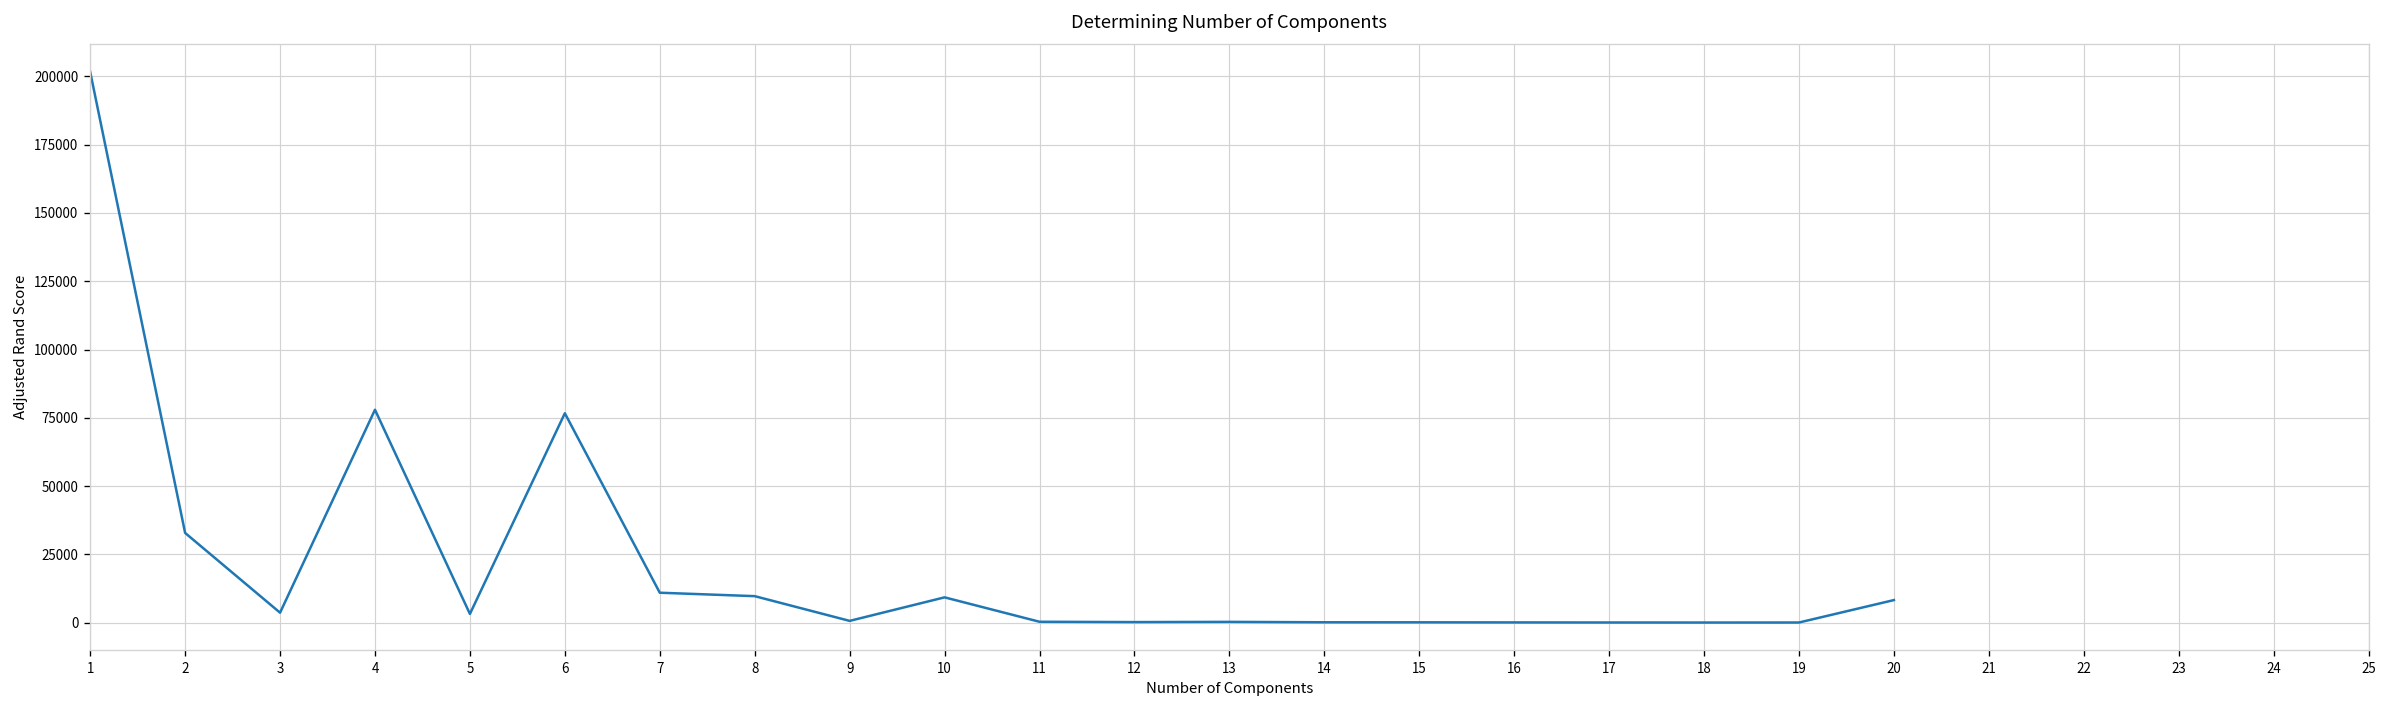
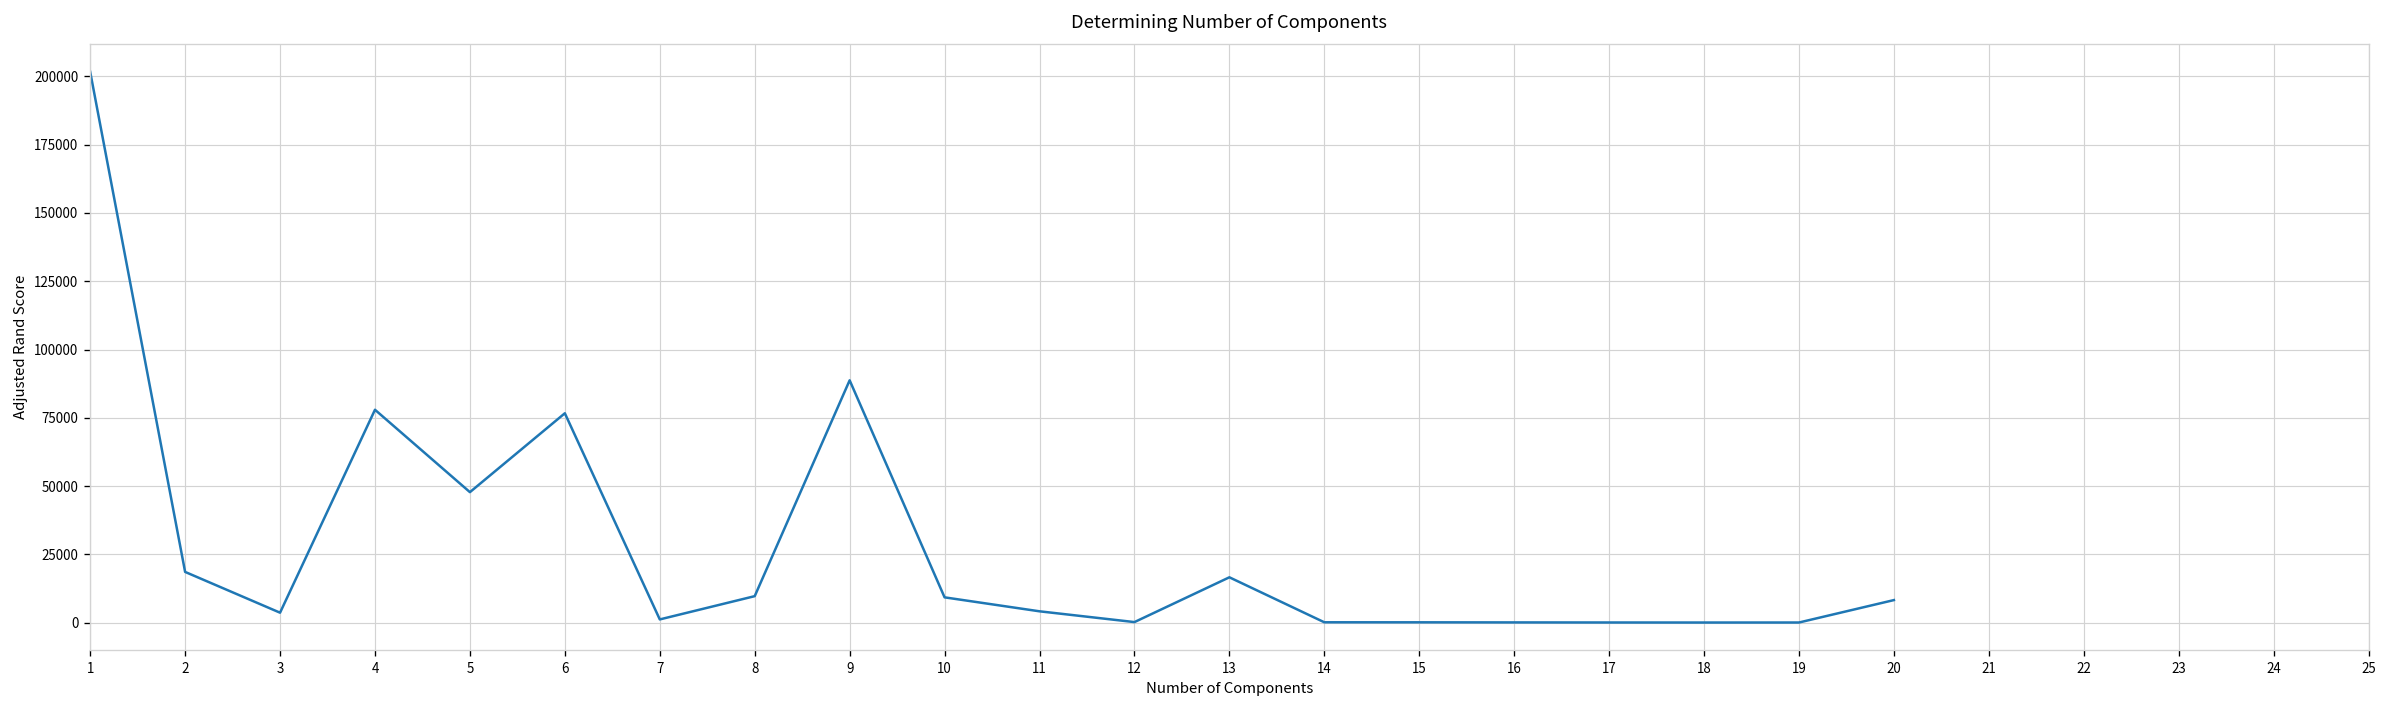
  {
    "1": 202000,
-   "2": 33000,
+   "2": 19000,
    "3": 4000,
    "4": 78000,
-   "5": 3000,
+   "5": 48000,
    "6": 77000,
-   "7": 11000,
+   "7": 1000,
    "8": 10000,
-   "9": 1000,
+   "9": 89000,
    "10": 9000,
-   "11": 0,
+   "11": 4000,
    "12": 0,
-   "13": 0,
+   "13": 17000,
    "14": 0,
    "15": 0,
    "16": 0,
    "17": 0,
    "18": 0,
    "19": 0,
    "20": 8000
  }
